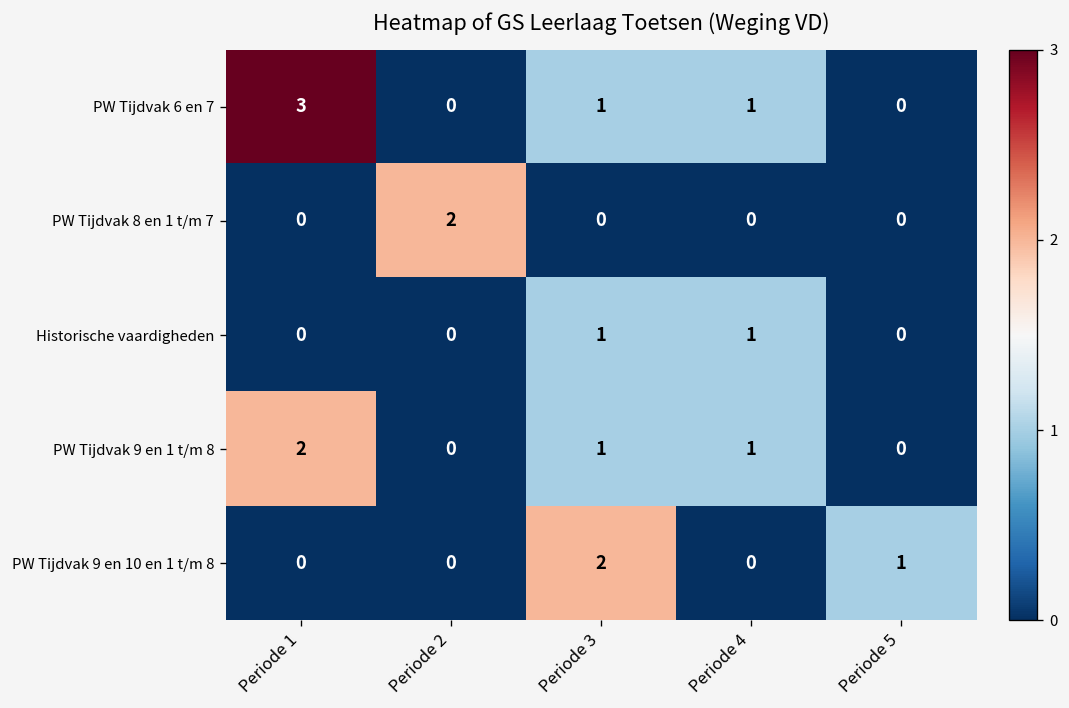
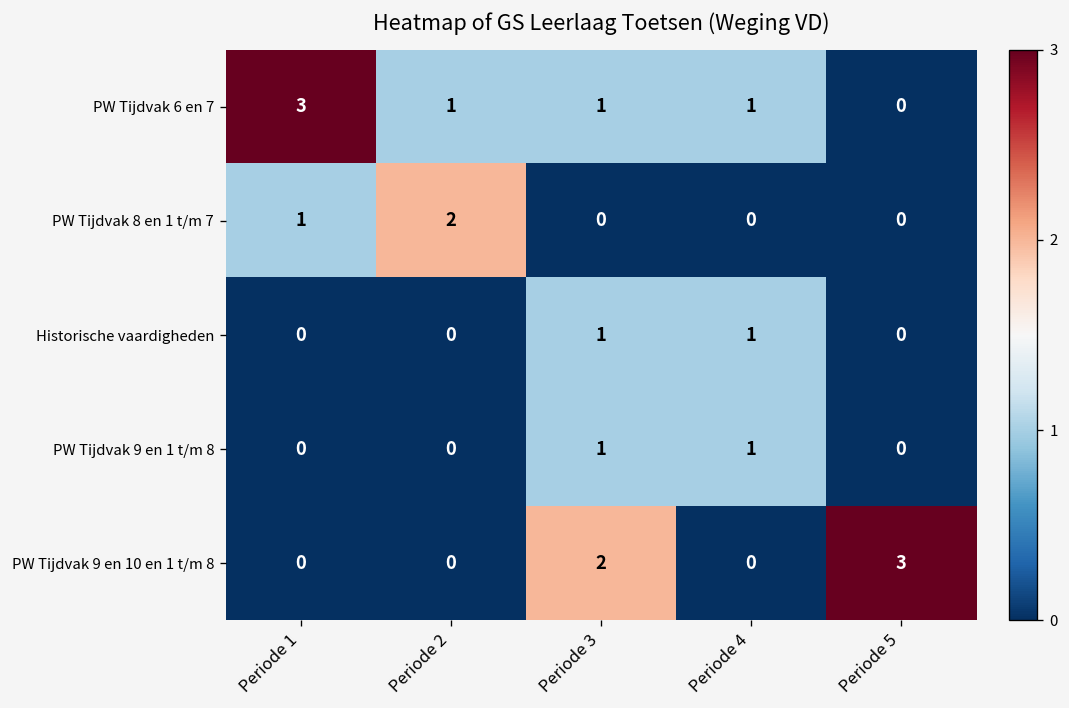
  {
    "PW Tijdvak 6 en 7": {
      "Periode 1": 3,
-     "Periode 2": 0,
+     "Periode 2": 1,
      "Periode 3": 1,
      "Periode 4": 1,
      "Periode 5": 0
    },
    "PW Tijdvak 8 en 1 t/m 7": {
-     "Periode 1": 0,
+     "Periode 1": 1,
      "Periode 2": 2,
      "Periode 3": 0,
      "Periode 4": 0,
      "Periode 5": 0
    },
    "Historische vaardigheden": {
      "Periode 1": 0,
      "Periode 2": 0,
      "Periode 3": 1,
      "Periode 4": 1,
      "Periode 5": 0
    },
    "PW Tijdvak 9 en 1 t/m 8": {
-     "Periode 1": 2,
+     "Periode 1": 0,
      "Periode 2": 0,
      "Periode 3": 1,
      "Periode 4": 1,
      "Periode 5": 0
    },
    "PW Tijdvak 9 en 10 en 1 t/m 8": {
      "Periode 1": 0,
      "Periode 2": 0,
      "Periode 3": 2,
      "Periode 4": 0,
-     "Periode 5": 1
+     "Periode 5": 3
    }
  }
